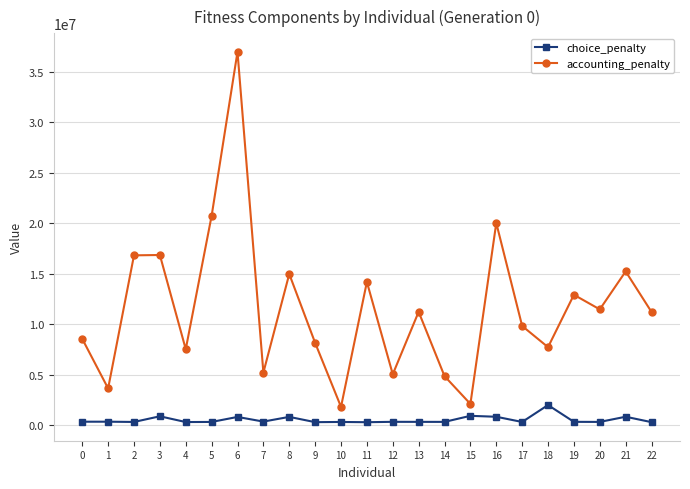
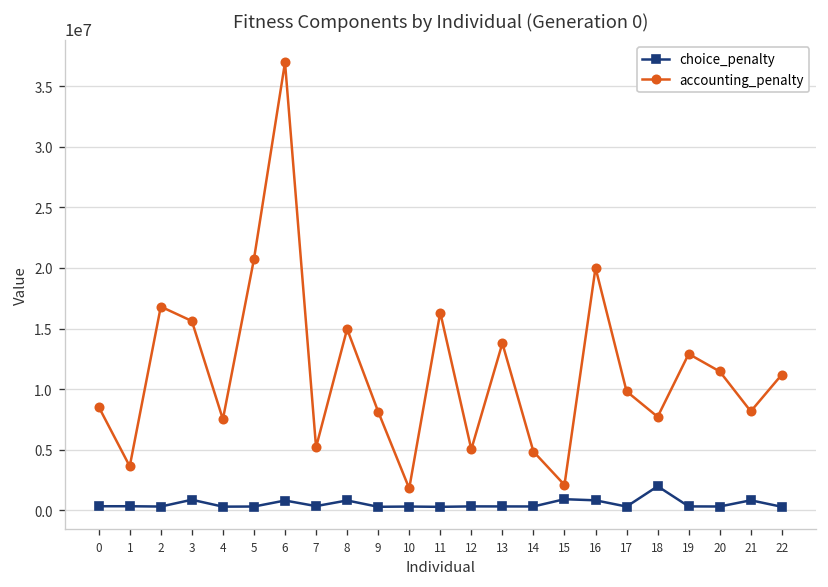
  {
    "choice_penalty": {
      "0": 300000,
      "1": 300000,
      "2": 300000,
      "3": 900000,
      "4": 300000,
      "5": 300000,
      "6": 800000,
      "7": 300000,
      "8": 800000,
      "9": 300000,
      "10": 300000,
      "11": 300000,
      "12": 300000,
      "13": 300000,
      "14": 300000,
      "15": 900000,
      "16": 800000,
      "17": 300000,
      "18": 2000000,
      "19": 300000,
      "20": 300000,
      "21": 800000,
      "22": 300000
    },
    "accounting_penalty": {
      "0": 8500000,
      "1": 3600000,
      "2": 16800000,
-     "3": 16800000,
+     "3": 15600000,
      "4": 7500000,
      "5": 20700000,
      "6": 37000000,
      "7": 5200000,
      "8": 15000000,
      "9": 8100000,
      "10": 1800000,
-     "11": 14200000,
+     "11": 16300000,
      "12": 5000000,
-     "13": 11200000,
+     "13": 13800000,
      "14": 4800000,
      "15": 2100000,
      "16": 20000000,
      "17": 9800000,
      "18": 7700000,
      "19": 12900000,
      "20": 11500000,
-     "21": 15200000,
+     "21": 8200000,
      "22": 11200000
    }
  }
